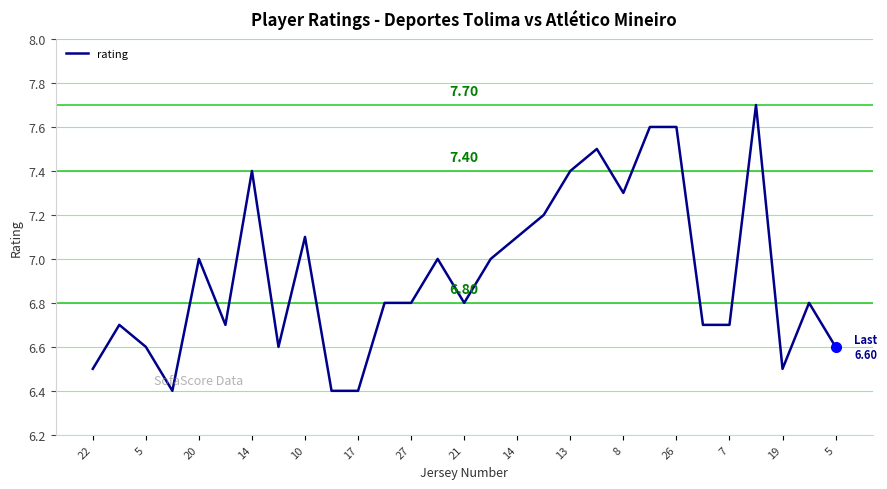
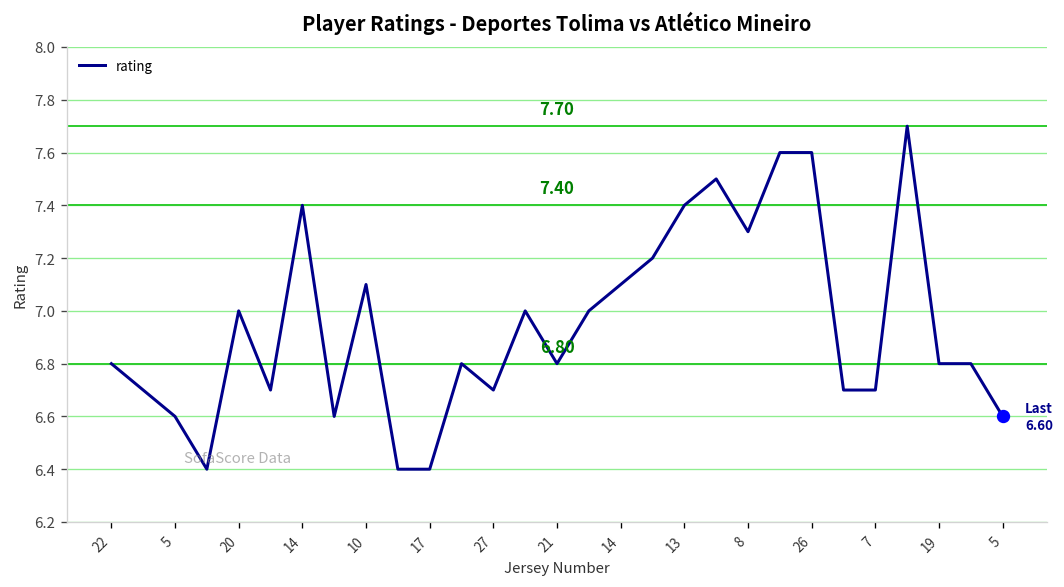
  {
    "rating": {
-     "22": 6.5,
+     "22": 6.8,
      "20": 7.0,
      "10": 7.1,
-     "27": 6.8,
+     "27": 6.7,
      "13": 7.4,
      "8": 7.3,
      "26": 7.6,
      "7": 6.7,
-     "19": 6.5
+     "19": 6.8
    }
  }
